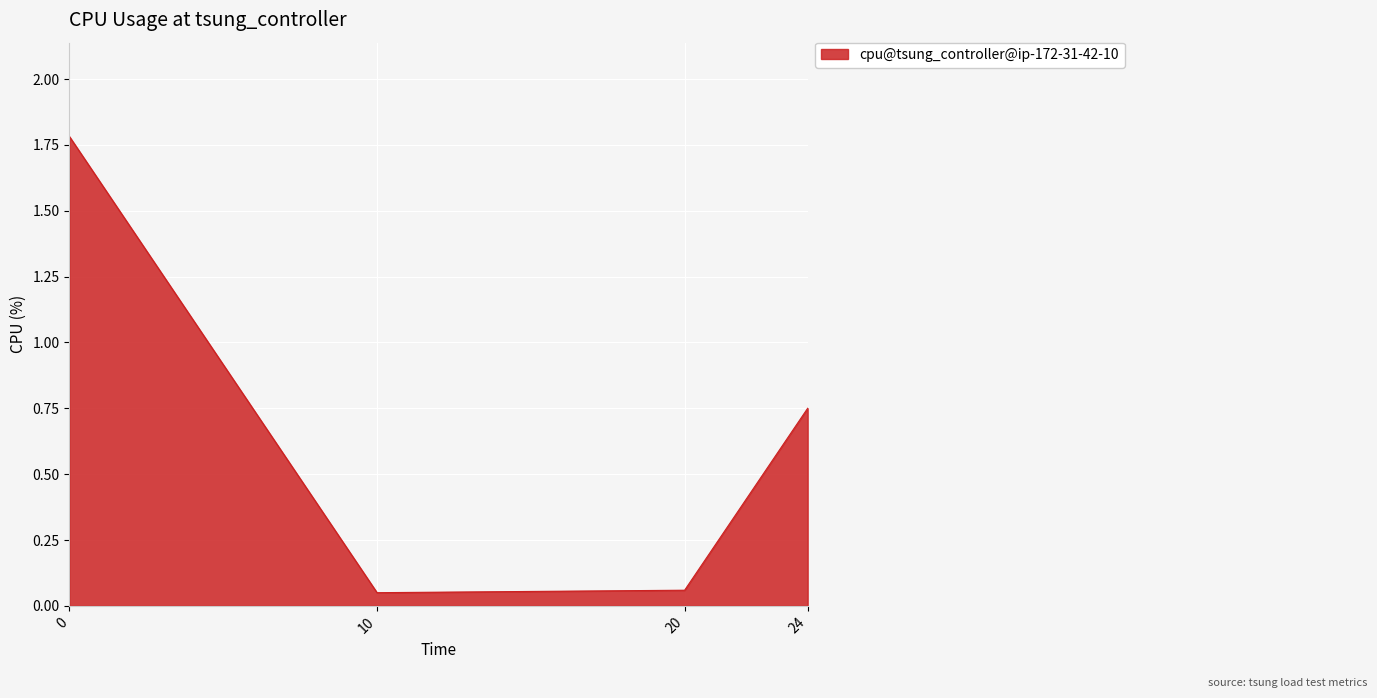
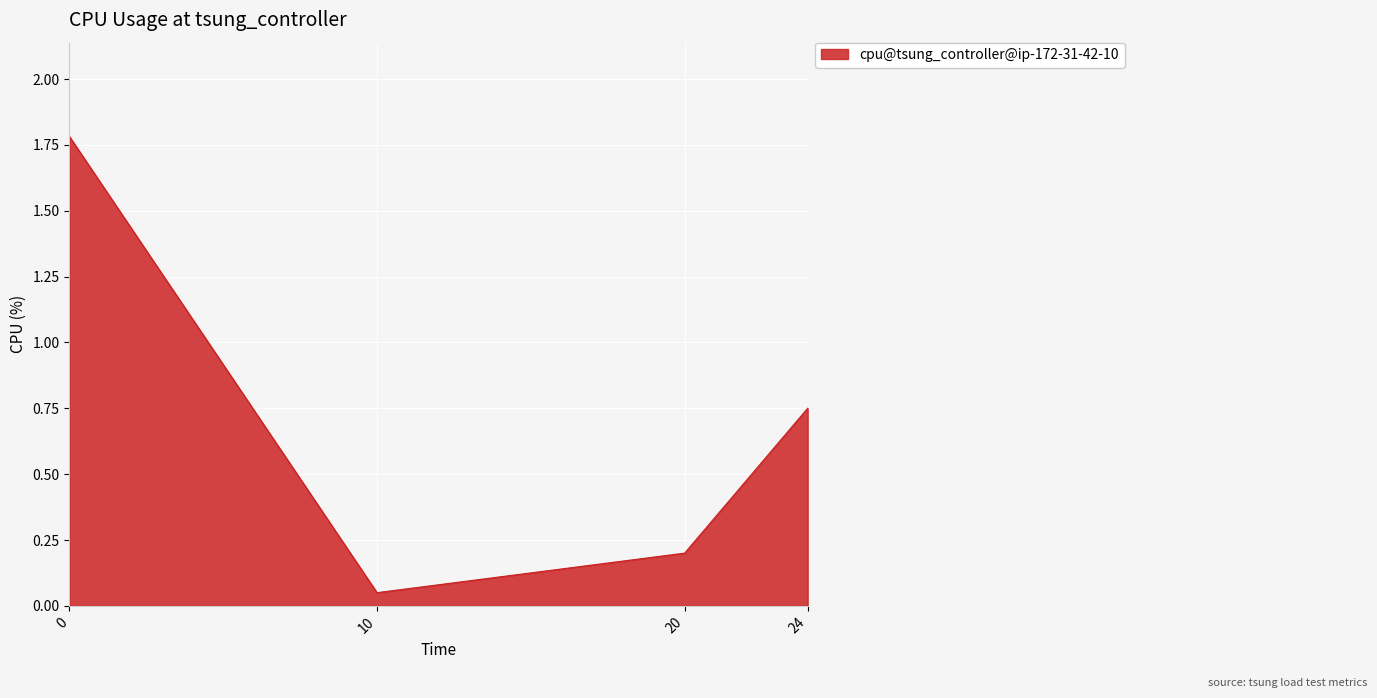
  {
    "0": 1.78,
    "10": 0.05,
-   "20": 0.06,
+   "20": 0.20,
    "24": 0.75
  }
